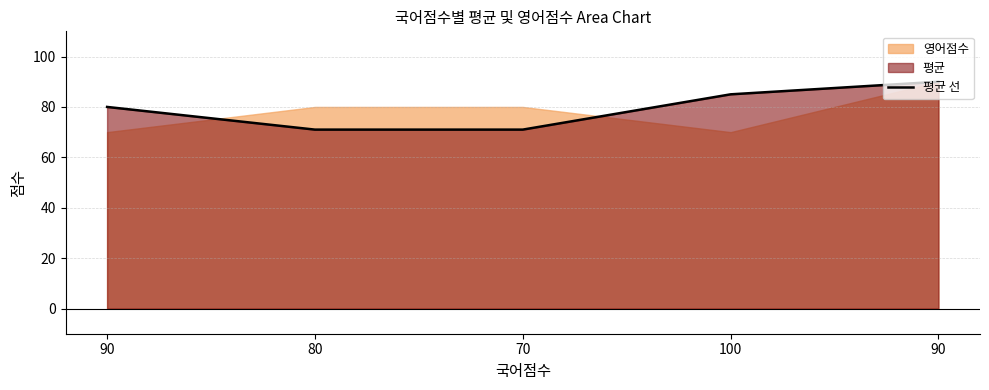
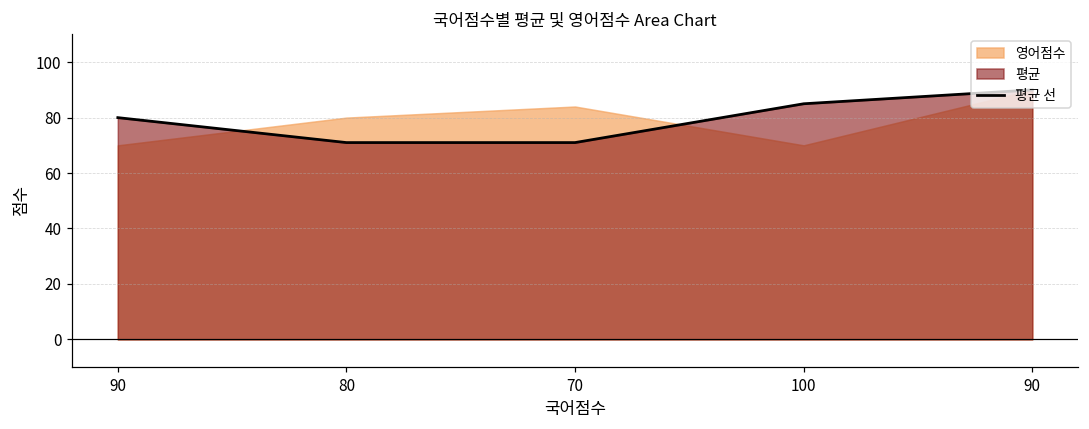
  {
    "영어점수": {
      "80": 80,
-     "70": 80,
+     "70": 84,
      "100": 70
    },
    "평균": {
      "80": 71,
      "70": 71,
      "100": 85
    }
  }
